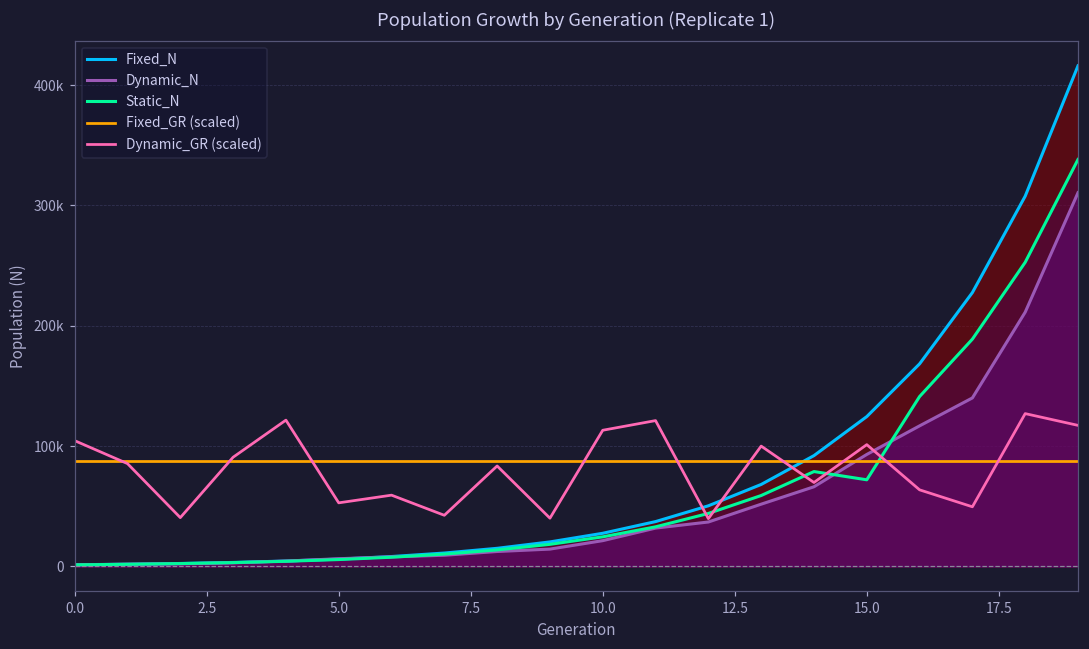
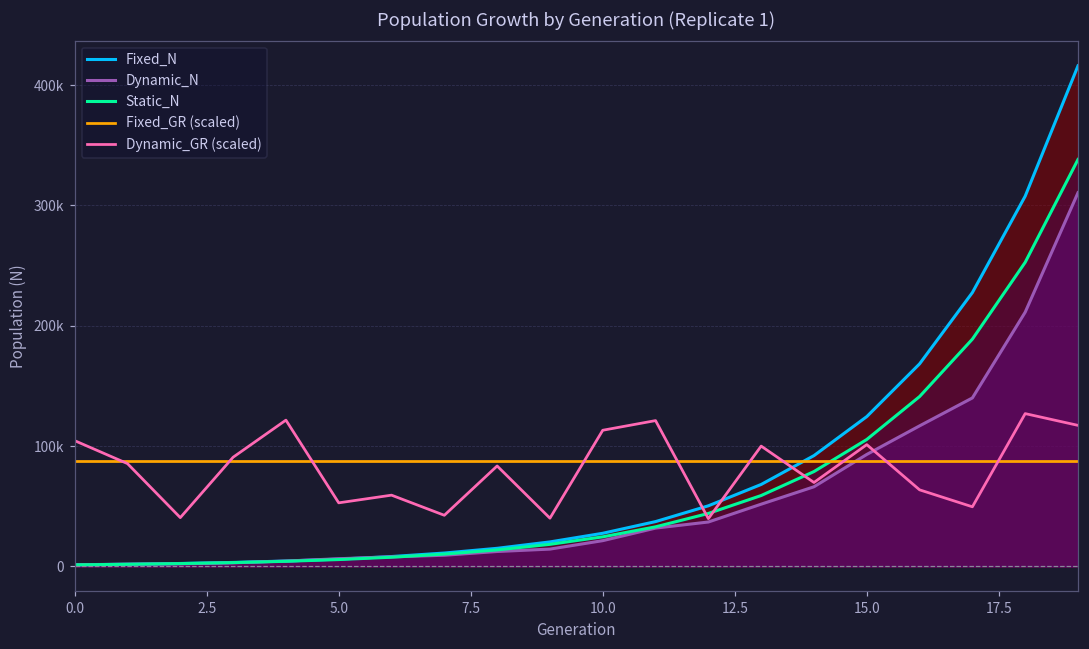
  {
    "Fixed_N": {
      "10.0": 28000,
      "15.0": 125000
    },
    "Dynamic_N": {
      "10.0": 21000,
      "15.0": 93000
    },
    "Static_N": {
      "10.0": 25000,
-     "15.0": 72000
+     "15.0": 106000
    },
    "Fixed_GR (scaled)": {
      "0.0": 88000,
      "5.0": 88000,
      "10.0": 88000,
      "15.0": 88000
    },
    "Dynamic_GR (scaled)": {
      "0.0": 105000,
      "5.0": 53000,
      "10.0": 113000,
      "15.0": 101000
    }
  }
